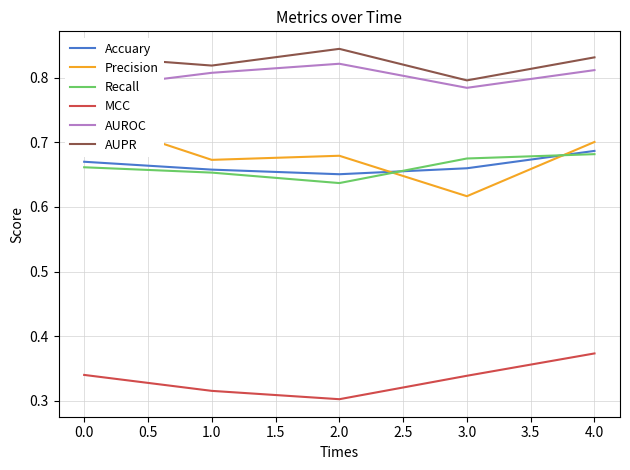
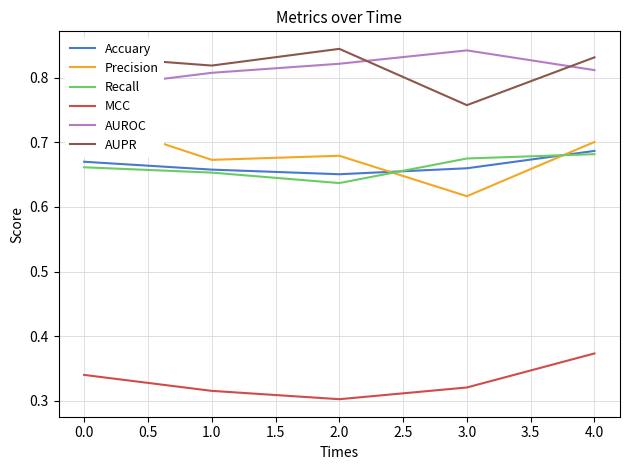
  {
    "Accuary": {
      "0.0": 0.67,
      "1.0": 0.66,
      "2.0": 0.65,
      "3.0": 0.66,
      "4.0": 0.69
    },
    "Precision": {
      "1.0": 0.67,
      "2.0": 0.68,
      "3.0": 0.62,
      "4.0": 0.70
    },
    "Recall": {
      "0.0": 0.66,
      "1.0": 0.65,
      "2.0": 0.64,
      "3.0": 0.67,
      "4.0": 0.68
    },
    "MCC": {
      "0.0": 0.34,
      "1.0": 0.32,
      "2.0": 0.30,
-     "3.0": 0.34,
+     "3.0": 0.32,
      "4.0": 0.37
    },
    "AUROC": {
      "1.0": 0.81,
      "2.0": 0.82,
-     "3.0": 0.78,
+     "3.0": 0.84,
      "4.0": 0.81
    },
    "AUPR": {
      "1.0": 0.82,
      "2.0": 0.84,
-     "3.0": 0.80,
+     "3.0": 0.76,
      "4.0": 0.83
    }
  }
